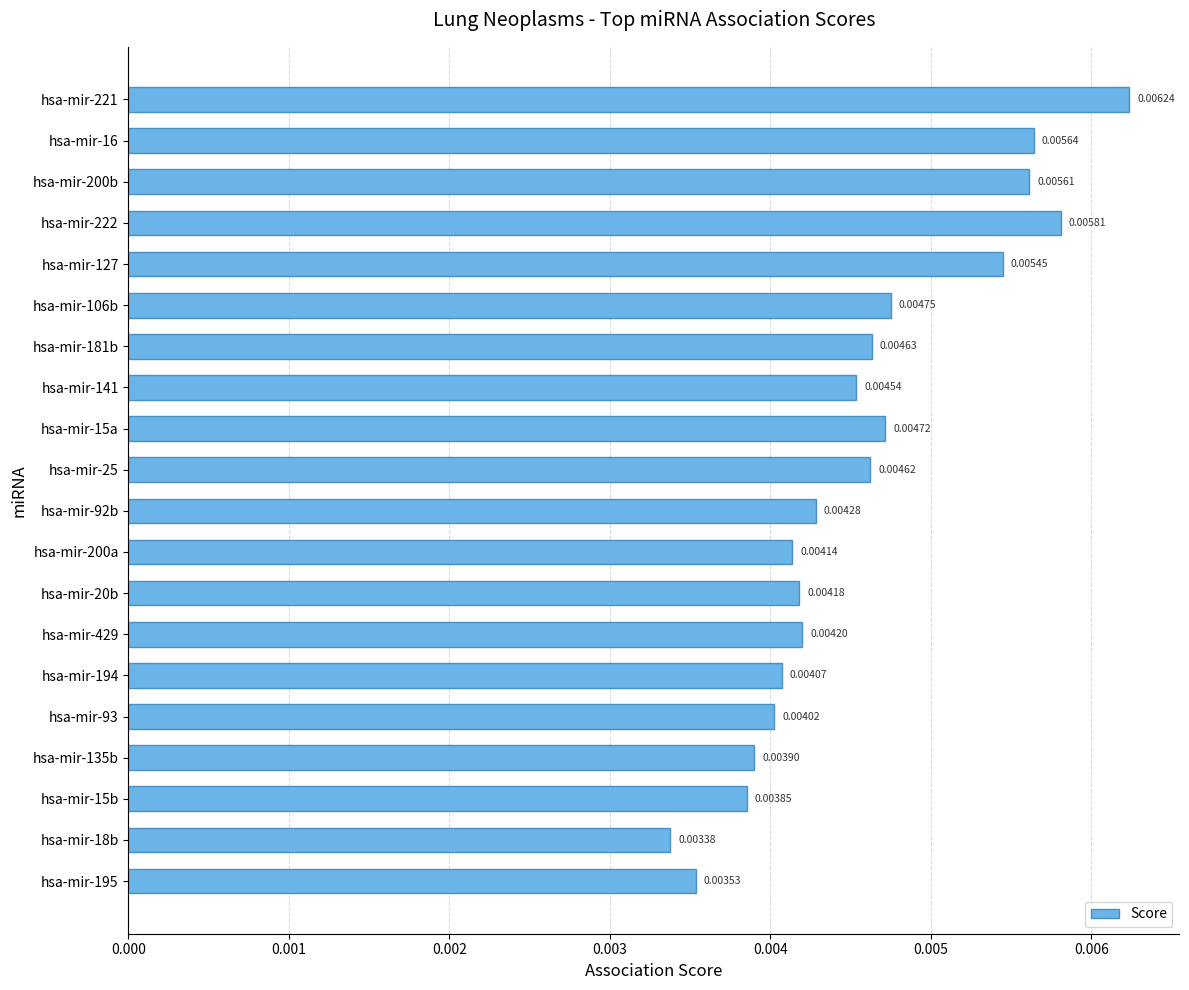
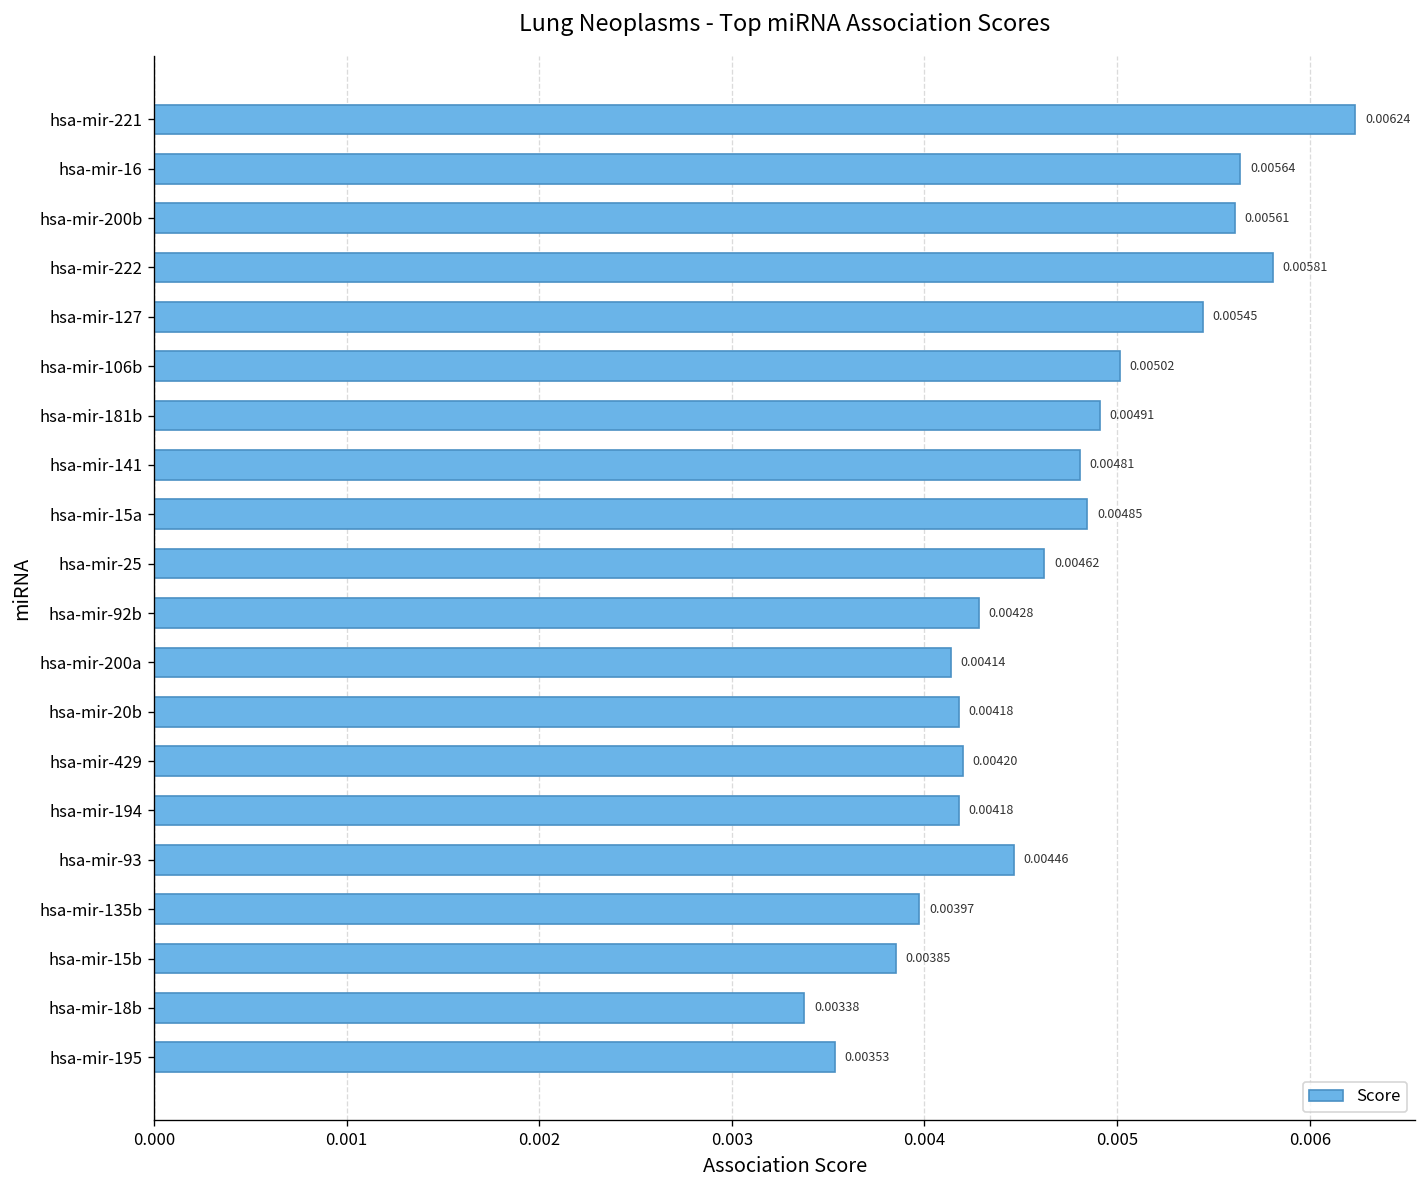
  {
    "hsa-mir-221": 0.00624,
    "hsa-mir-16": 0.00564,
    "hsa-mir-200b": 0.00561,
    "hsa-mir-222": 0.00581,
    "hsa-mir-127": 0.00545,
-   "hsa-mir-106b": 0.00475,
-   "hsa-mir-181b": 0.00463,
-   "hsa-mir-141": 0.00454,
-   "hsa-mir-15a": 0.00472,
+   "hsa-mir-106b": 0.00502,
+   "hsa-mir-181b": 0.00491,
+   "hsa-mir-141": 0.00481,
+   "hsa-mir-15a": 0.00485,
    "hsa-mir-25": 0.00462,
    "hsa-mir-92b": 0.00428,
    "hsa-mir-200a": 0.00414,
    "hsa-mir-20b": 0.00418,
    "hsa-mir-429": 0.00420,
-   "hsa-mir-194": 0.00407,
-   "hsa-mir-93": 0.00402,
-   "hsa-mir-135b": 0.00390,
+   "hsa-mir-194": 0.00418,
+   "hsa-mir-93": 0.00446,
+   "hsa-mir-135b": 0.00397,
    "hsa-mir-15b": 0.00385,
    "hsa-mir-18b": 0.00338,
    "hsa-mir-195": 0.00353
  }
